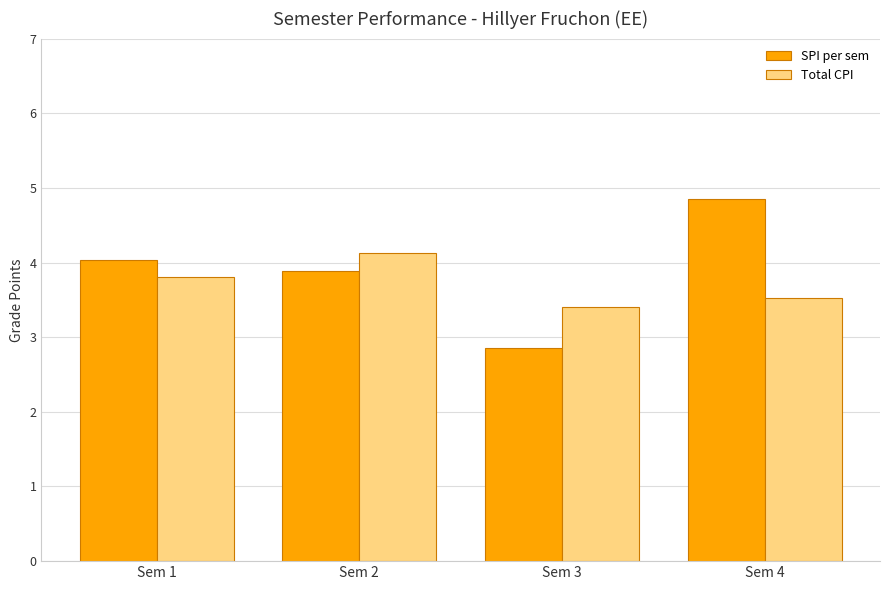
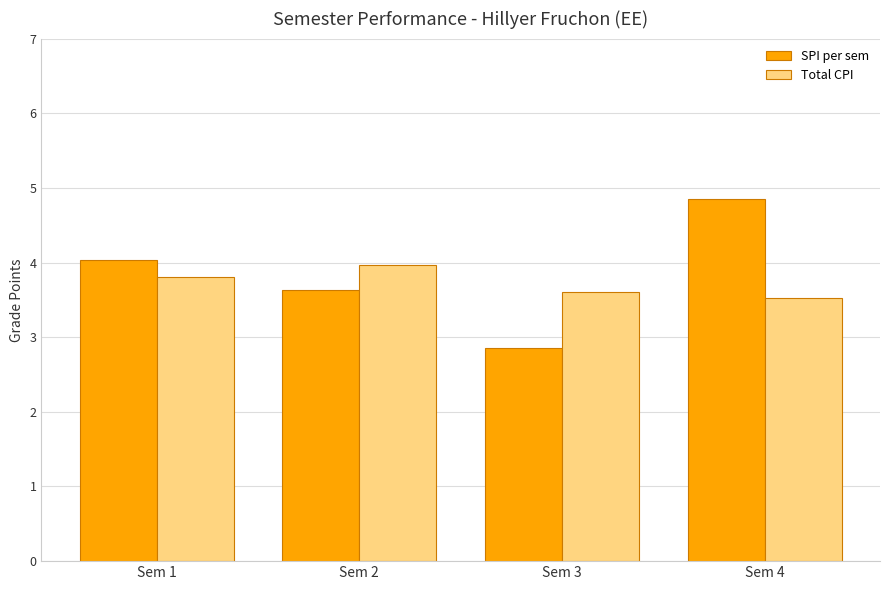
  {
    "SPI per sem": {
      "Sem 1": 4.0,
-     "Sem 2": 3.9,
+     "Sem 2": 3.6,
      "Sem 3": 2.9,
      "Sem 4": 4.9
    },
    "Total CPI": {
      "Sem 1": 3.8,
-     "Sem 2": 4.1,
-     "Sem 3": 3.4,
+     "Sem 2": 4.0,
+     "Sem 3": 3.6,
      "Sem 4": 3.5
    }
  }
